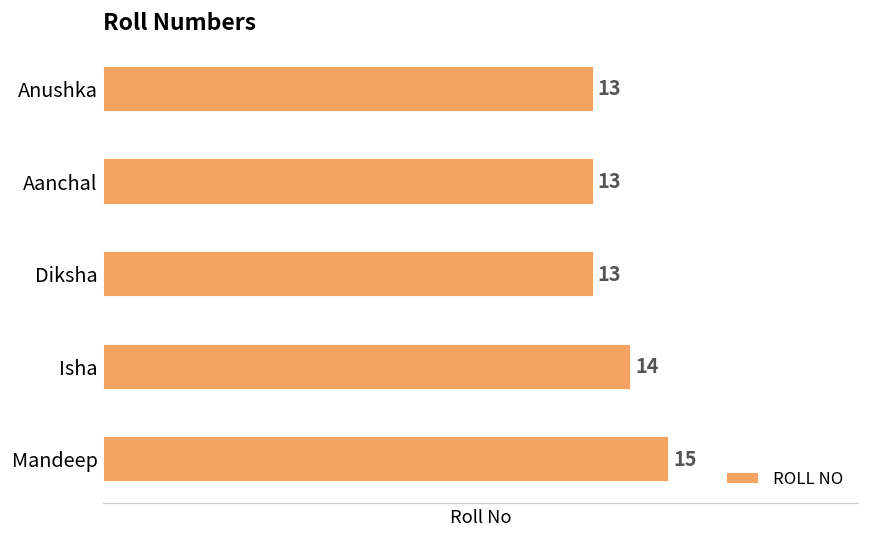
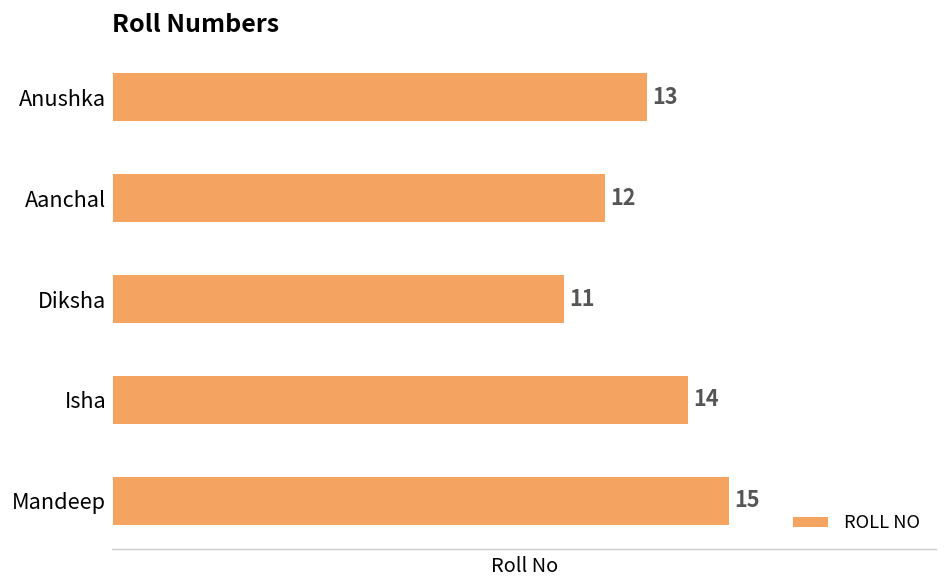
  {
    "Anushka": 13,
-   "Aanchal": 13,
-   "Diksha": 13,
+   "Aanchal": 12,
+   "Diksha": 11,
    "Isha": 14,
    "Mandeep": 15
  }
